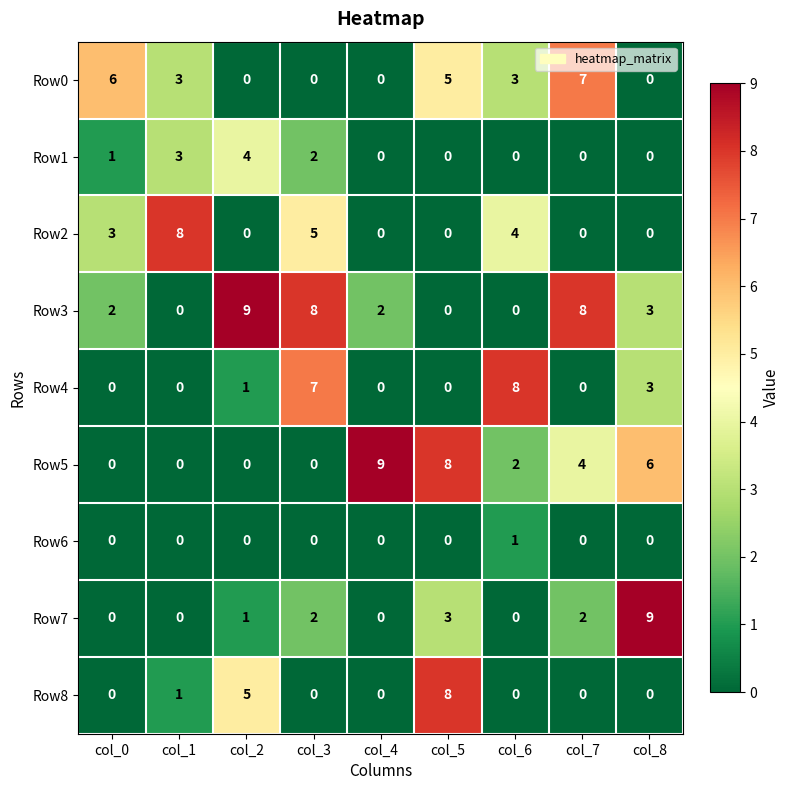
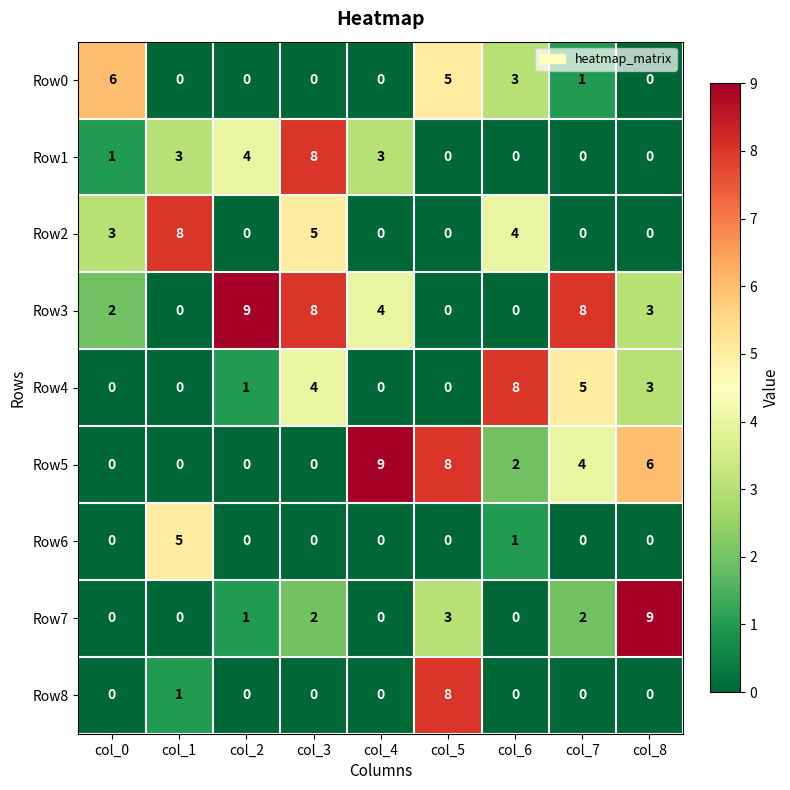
  {
    "Row0": {
      "col_0": 6,
-     "col_1": 3,
+     "col_1": 0,
      "col_2": 0,
      "col_3": 0,
      "col_4": 0,
      "col_5": 5,
      "col_6": 3,
-     "col_7": 7,
+     "col_7": 1,
      "col_8": 0
    },
    "Row1": {
      "col_0": 1,
      "col_1": 3,
      "col_2": 4,
-     "col_3": 2,
-     "col_4": 0,
+     "col_3": 8,
+     "col_4": 3,
      "col_5": 0,
      "col_6": 0,
      "col_7": 0,
      "col_8": 0
    },
    "Row2": {
      "col_0": 3,
      "col_1": 8,
      "col_2": 0,
      "col_3": 5,
      "col_4": 0,
      "col_5": 0,
      "col_6": 4,
      "col_7": 0,
      "col_8": 0
    },
    "Row3": {
      "col_0": 2,
      "col_1": 0,
      "col_2": 9,
      "col_3": 8,
-     "col_4": 2,
+     "col_4": 4,
      "col_5": 0,
      "col_6": 0,
      "col_7": 8,
      "col_8": 3
    },
    "Row4": {
      "col_0": 0,
      "col_1": 0,
      "col_2": 1,
-     "col_3": 7,
+     "col_3": 4,
      "col_4": 0,
      "col_5": 0,
      "col_6": 8,
-     "col_7": 0,
+     "col_7": 5,
      "col_8": 3
    },
    "Row5": {
      "col_0": 0,
      "col_1": 0,
      "col_2": 0,
      "col_3": 0,
      "col_4": 9,
      "col_5": 8,
      "col_6": 2,
      "col_7": 4,
      "col_8": 6
    },
    "Row6": {
      "col_0": 0,
-     "col_1": 0,
+     "col_1": 5,
      "col_2": 0,
      "col_3": 0,
      "col_4": 0,
      "col_5": 0,
      "col_6": 1,
      "col_7": 0,
      "col_8": 0
    },
    "Row7": {
      "col_0": 0,
      "col_1": 0,
      "col_2": 1,
      "col_3": 2,
      "col_4": 0,
      "col_5": 3,
      "col_6": 0,
      "col_7": 2,
      "col_8": 9
    },
    "Row8": {
      "col_0": 0,
      "col_1": 1,
-     "col_2": 5,
+     "col_2": 0,
      "col_3": 0,
      "col_4": 0,
      "col_5": 8,
      "col_6": 0,
      "col_7": 0,
      "col_8": 0
    }
  }
